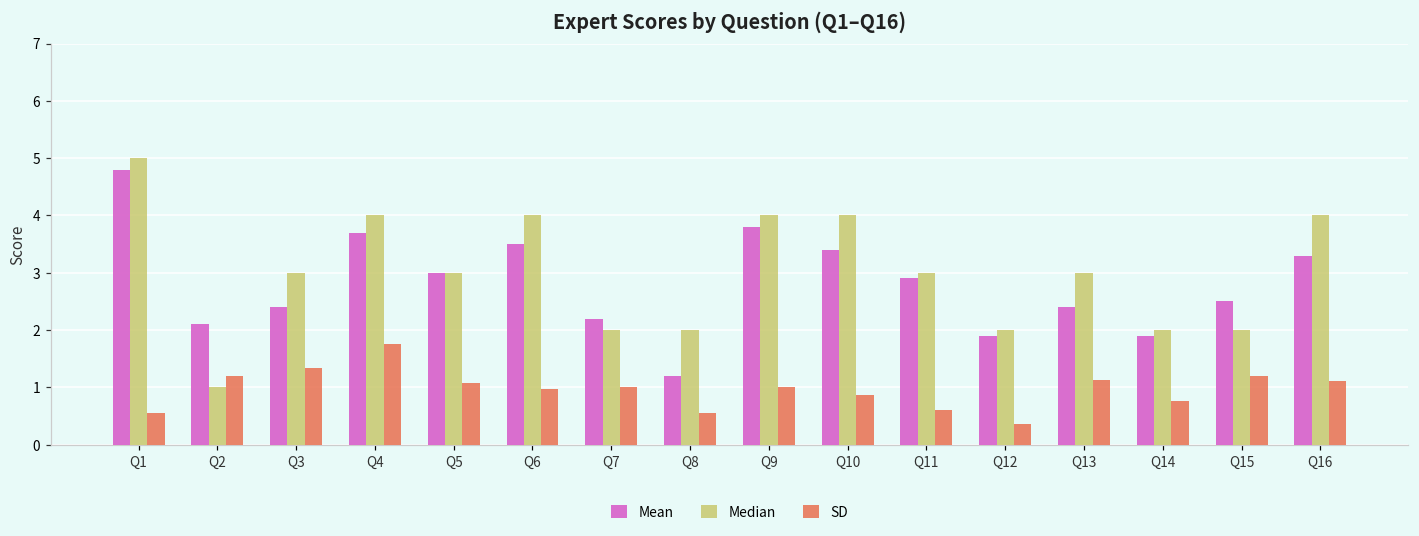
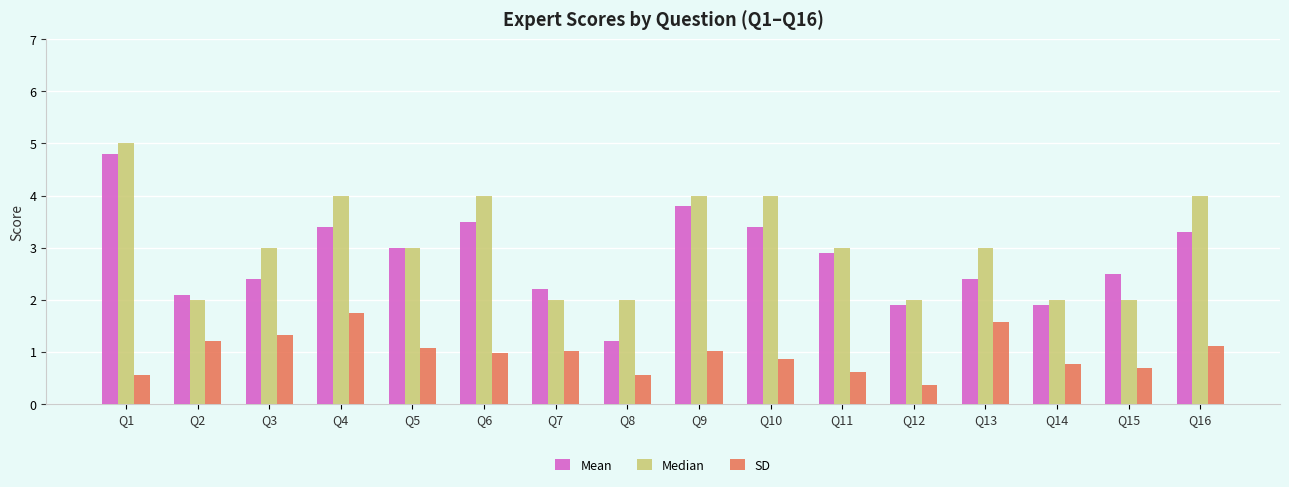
  {
    "Mean": {
      "Q1": 4.8,
      "Q2": 2.1,
      "Q3": 2.4,
-     "Q4": 3.7,
+     "Q4": 3.4,
      "Q5": 3.0,
      "Q6": 3.5,
      "Q7": 2.2,
      "Q8": 1.2,
      "Q9": 3.8,
      "Q10": 3.4,
      "Q11": 2.9,
      "Q12": 1.9,
      "Q13": 2.4,
      "Q14": 1.9,
      "Q15": 2.5,
      "Q16": 3.3
    },
    "Median": {
      "Q1": 5,
-     "Q2": 1,
+     "Q2": 2,
      "Q3": 3,
      "Q4": 4,
      "Q5": 3,
      "Q6": 4,
      "Q7": 2,
      "Q8": 2,
      "Q9": 4,
      "Q10": 4,
      "Q11": 3,
      "Q12": 2,
      "Q13": 3,
      "Q14": 2,
      "Q15": 2,
      "Q16": 4
    },
    "SD": {
      "Q1": 0.6,
      "Q2": 1.2,
      "Q3": 1.3,
      "Q4": 1.8,
      "Q5": 1.1,
      "Q6": 1.0,
      "Q7": 1.0,
      "Q8": 0.6,
      "Q9": 1.0,
      "Q10": 0.9,
      "Q11": 0.6,
      "Q12": 0.4,
-     "Q13": 1.1,
+     "Q13": 1.6,
      "Q14": 0.8,
-     "Q15": 1.2,
+     "Q15": 0.7,
      "Q16": 1.1
    }
  }
